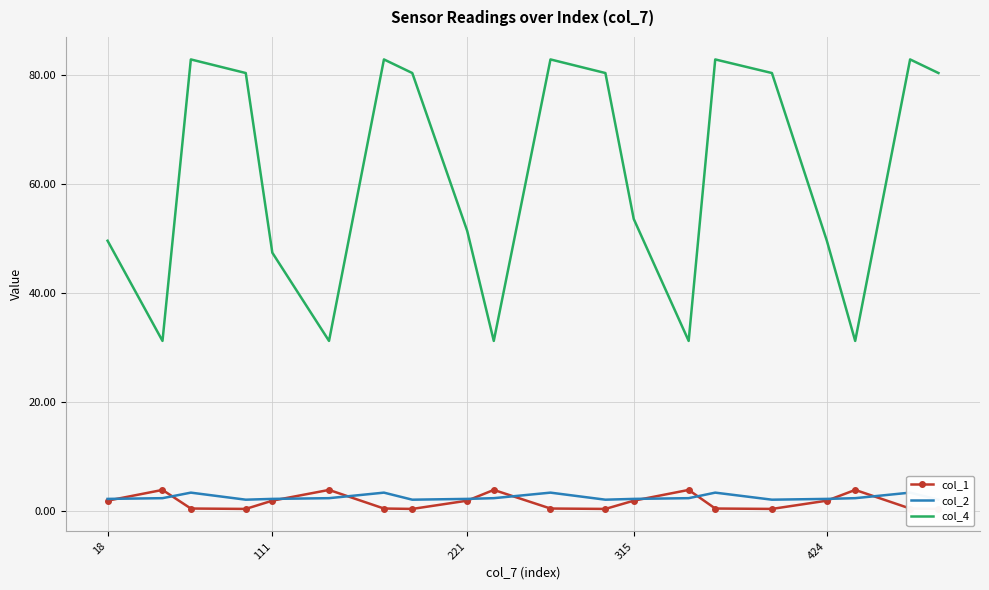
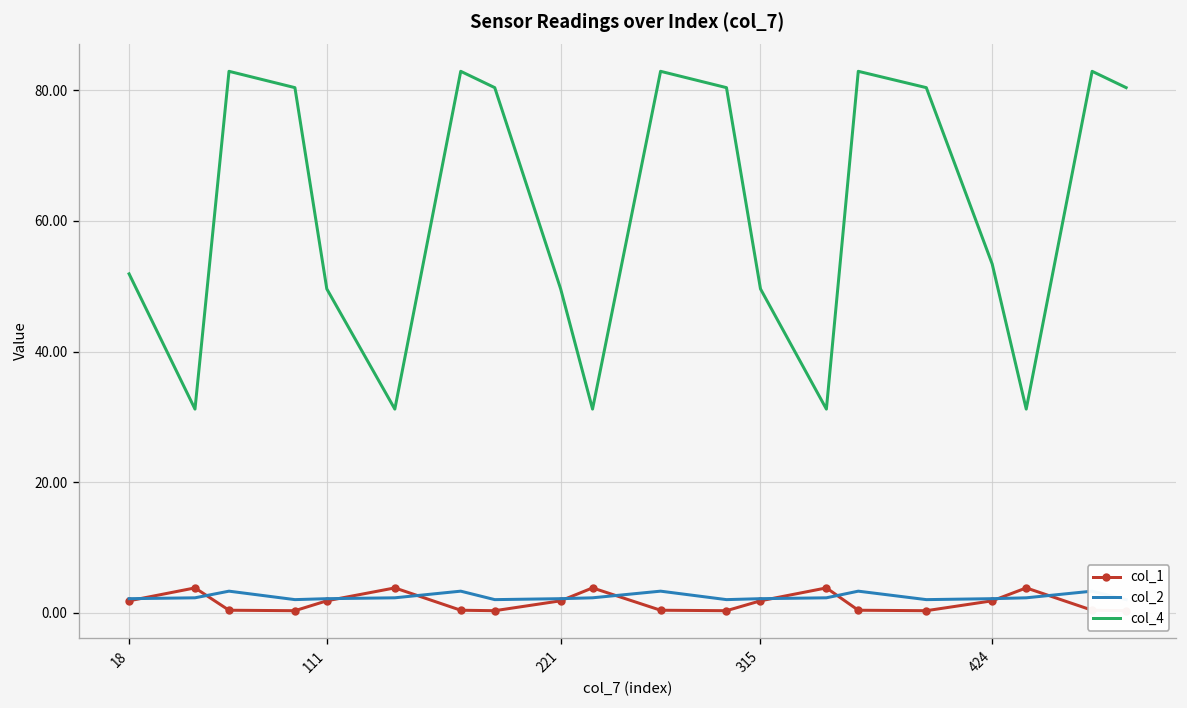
  {
    "col_4": {
-     "18": 50,
-     "111": 47,
-     "221": 51,
-     "315": 54,
-     "424": 50
+     "18": 52,
+     "111": 50,
+     "221": 50,
+     "315": 50,
+     "424": 53
    }
  }
